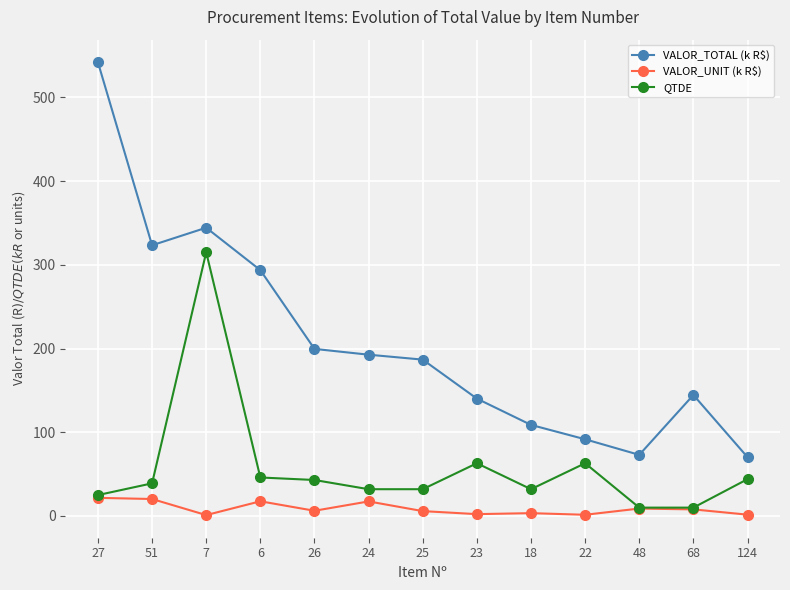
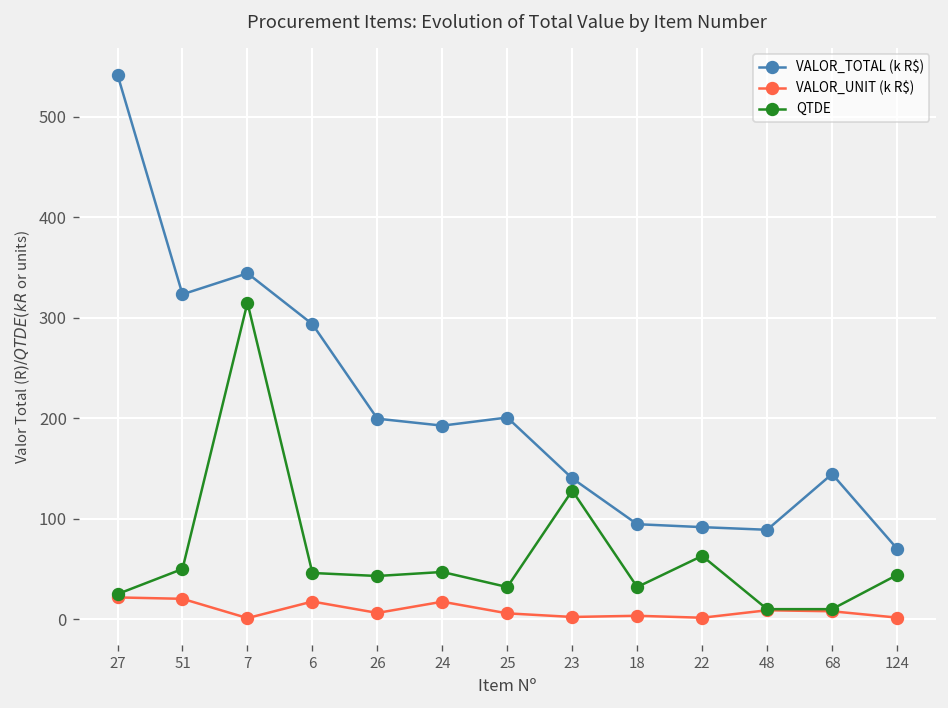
  {
    "VALOR_TOTAL (k R$)": {
      "27": 540,
      "51": 320,
      "7": 340,
      "6": 290,
      "26": 200,
      "24": 190,
-     "25": 190,
+     "25": 200,
      "23": 140,
-     "18": 110,
+     "18": 90,
      "22": 90,
-     "48": 70,
+     "48": 90,
      "68": 140,
      "124": 70
    },
    "VALOR_UNIT (k R$)": {
      "27": 20,
      "51": 20,
      "7": 0,
      "6": 20,
      "26": 10,
      "24": 20,
      "25": 10,
      "23": 0,
      "18": 0,
      "22": 0,
      "124": 0
    },
    "QTDE": {
      "27": 30,
-     "51": 40,
+     "51": 50,
      "7": 320,
      "6": 50,
      "26": 40,
-     "24": 30,
+     "24": 50,
      "25": 30,
-     "23": 60,
+     "23": 130,
      "18": 30,
      "22": 60,
      "124": 40
    }
  }
